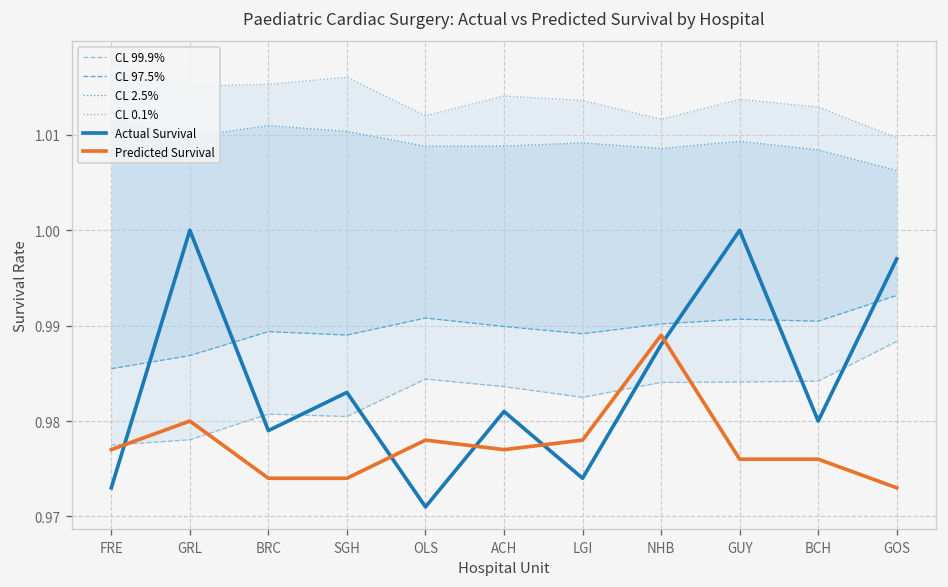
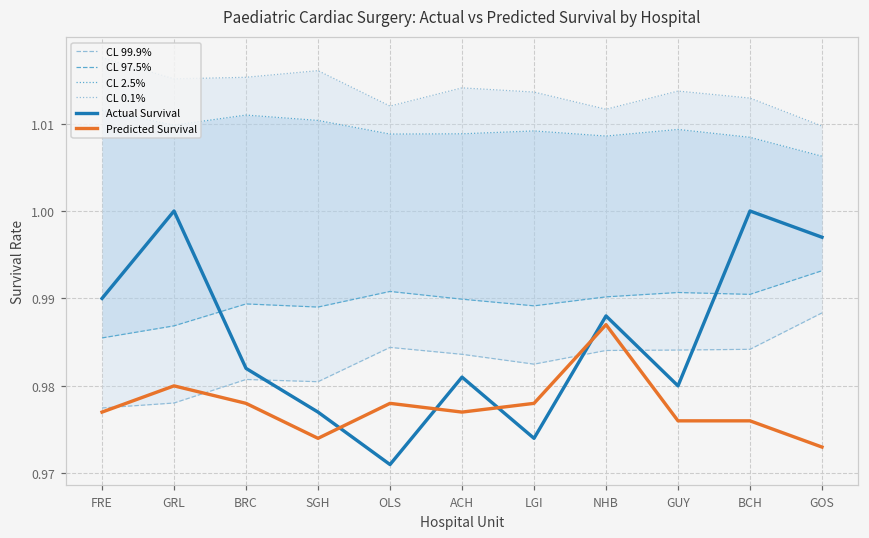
  {
    "Actual Survival": {
-     "FRE": 0.973,
+     "FRE": 0.990,
      "GRL": 1.000,
-     "BRC": 0.979,
-     "SGH": 0.983,
+     "BRC": 0.982,
+     "SGH": 0.977,
      "OLS": 0.971,
      "ACH": 0.981,
      "LGI": 0.974,
      "NHB": 0.988,
-     "GUY": 1.00,
-     "BCH": 0.98,
+     "GUY": 0.98,
+     "BCH": 1.00,
      "GOS": 0.997
    },
    "Predicted Survival": {
      "FRE": 0.977,
      "GRL": 0.980,
-     "BRC": 0.974,
+     "BRC": 0.978,
      "SGH": 0.974,
      "OLS": 0.978,
      "ACH": 0.977,
      "LGI": 0.978,
-     "NHB": 0.989,
+     "NHB": 0.987,
      "GUY": 0.976,
      "BCH": 0.976,
      "GOS": 0.973
    }
  }
